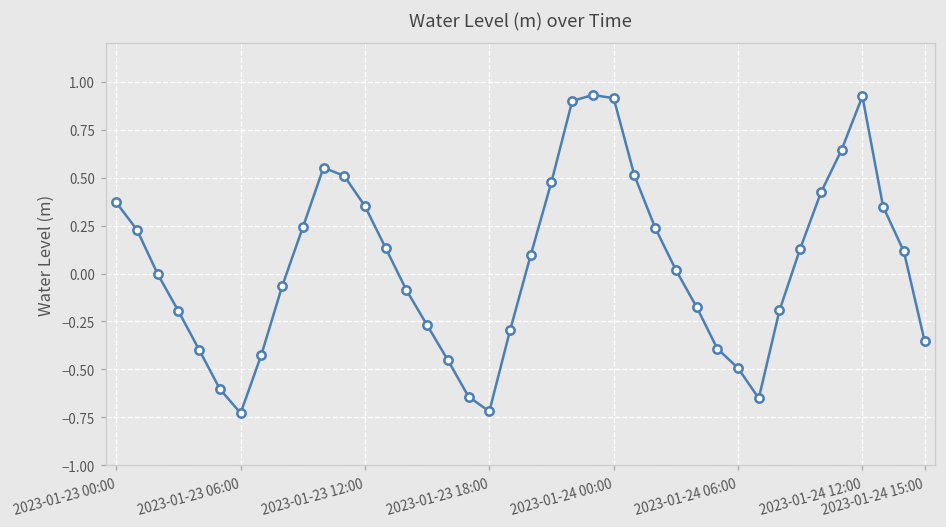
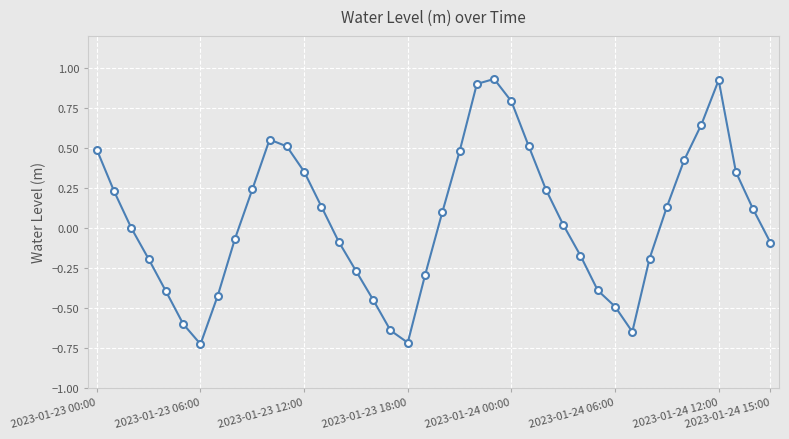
  {
-   "2023-01-23 00:00": 0.37,
+   "2023-01-23 00:00": 0.49,
    "2023-01-23 06:00": -0.73,
    "2023-01-23 12:00": 0.35,
    "2023-01-23 18:00": -0.72,
-   "2023-01-24 00:00": 0.91,
+   "2023-01-24 00:00": 0.79,
    "2023-01-24 06:00": -0.49,
    "2023-01-24 12:00": 0.92,
-   "2023-01-24 15:00": -0.35
+   "2023-01-24 15:00": -0.09
  }
